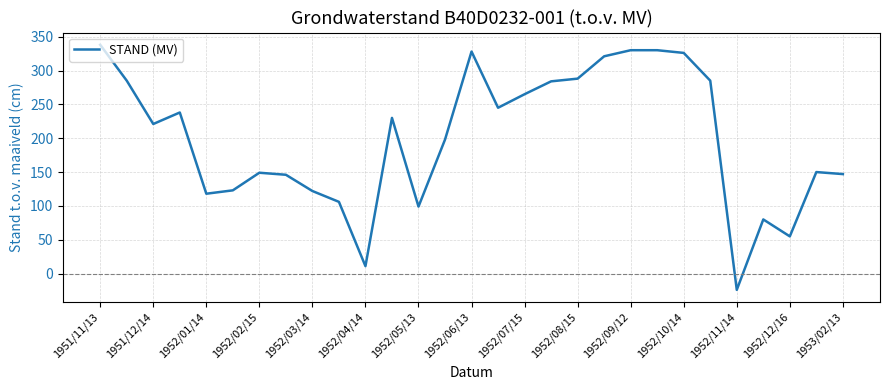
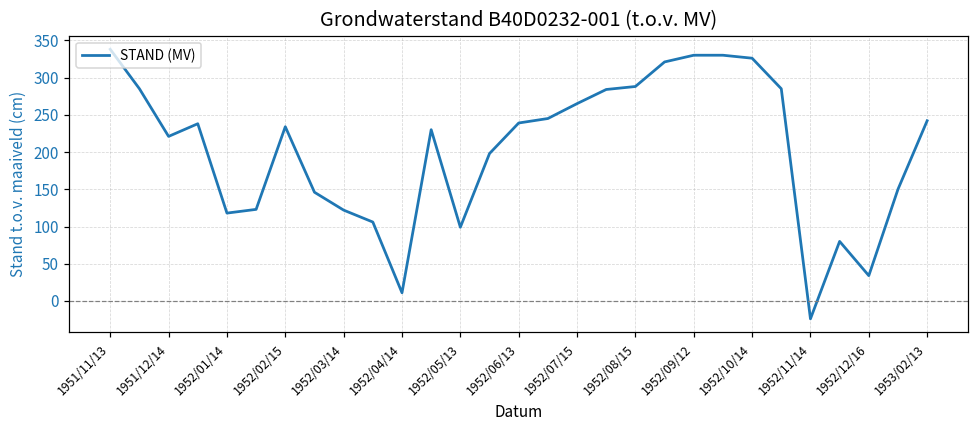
  {
    "1951/12/14": 220,
    "1952/01/14": 120,
-   "1952/02/15": 150,
+   "1952/02/15": 230,
    "1952/03/14": 120,
    "1952/04/14": 10,
    "1952/05/13": 100,
-   "1952/06/13": 330,
+   "1952/06/13": 240,
    "1952/07/15": 270,
    "1952/08/15": 290,
    "1952/09/12": 330,
    "1952/10/14": 330,
    "1952/11/14": -20,
-   "1952/12/16": 60,
-   "1953/02/13": 150
+   "1952/12/16": 30,
+   "1953/02/13": 240
  }
